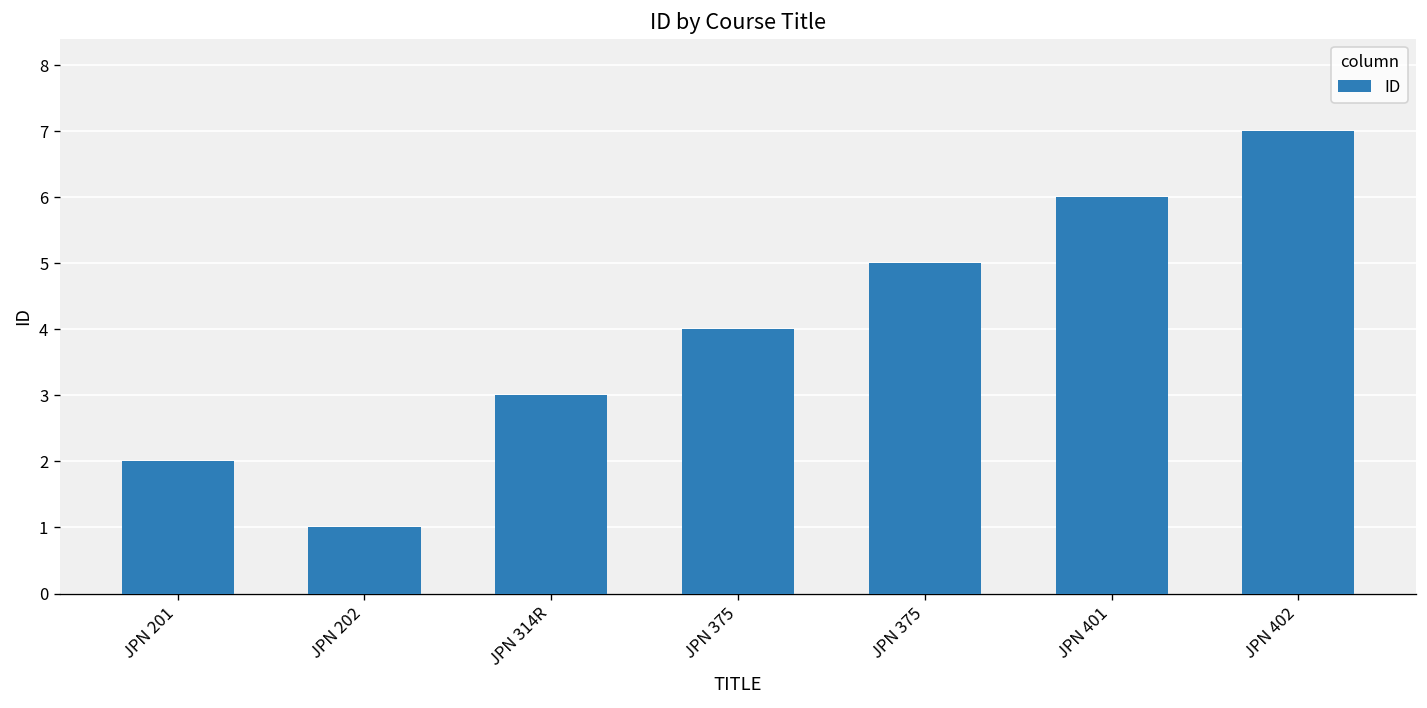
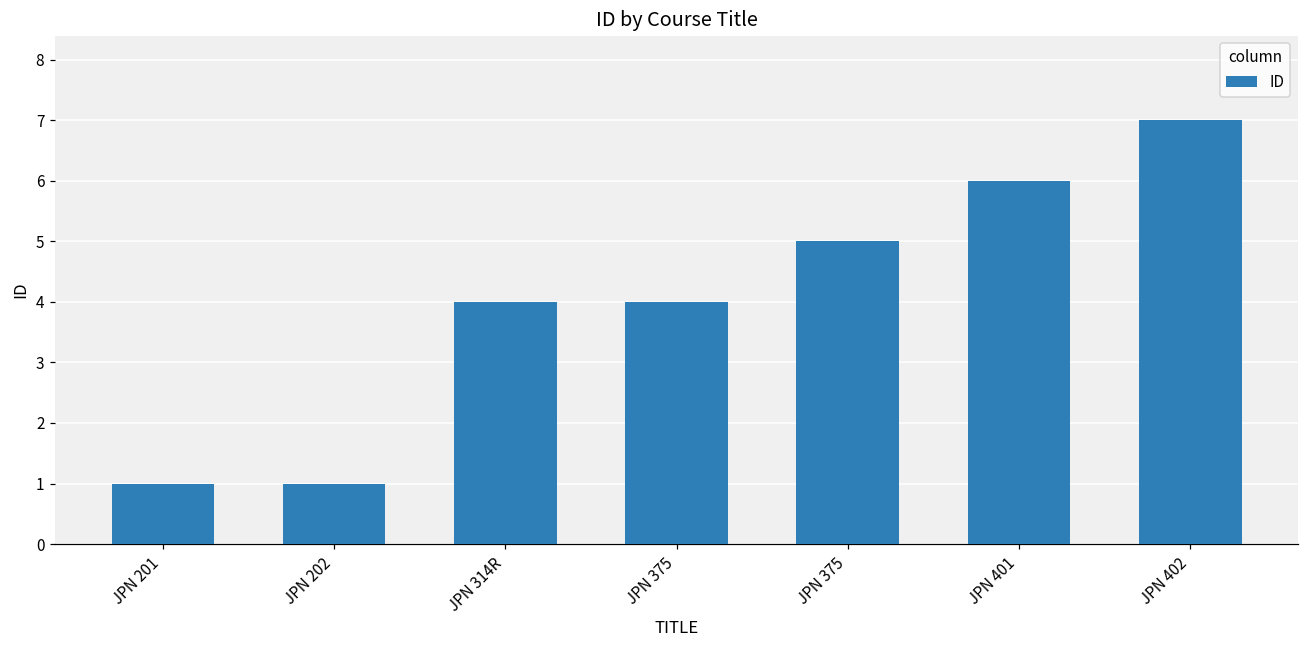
  {
-   "JPN 201": 2,
+   "JPN 201": 1,
    "JPN 202": 1,
-   "JPN 314R": 3,
+   "JPN 314R": 4,
    "JPN 401": 6,
    "JPN 402": 7
  }
